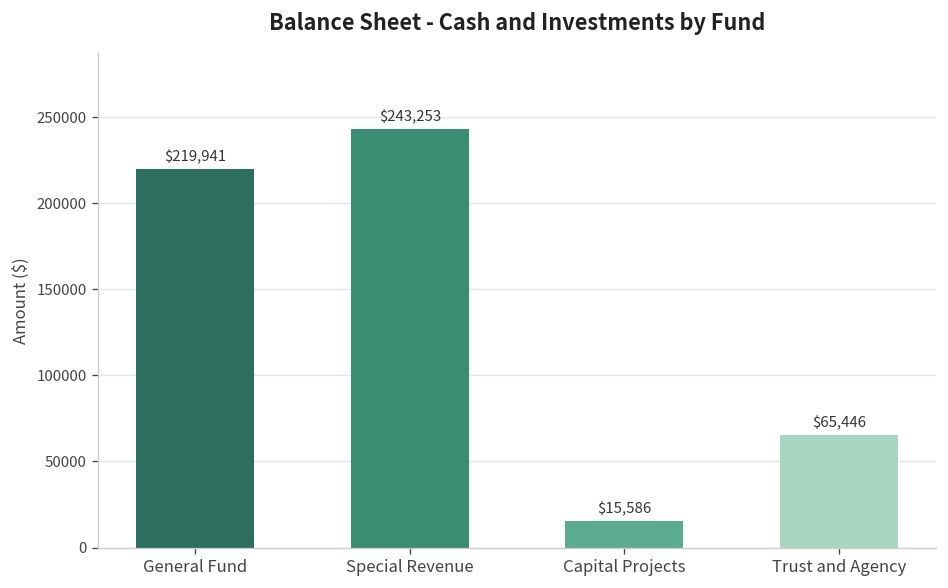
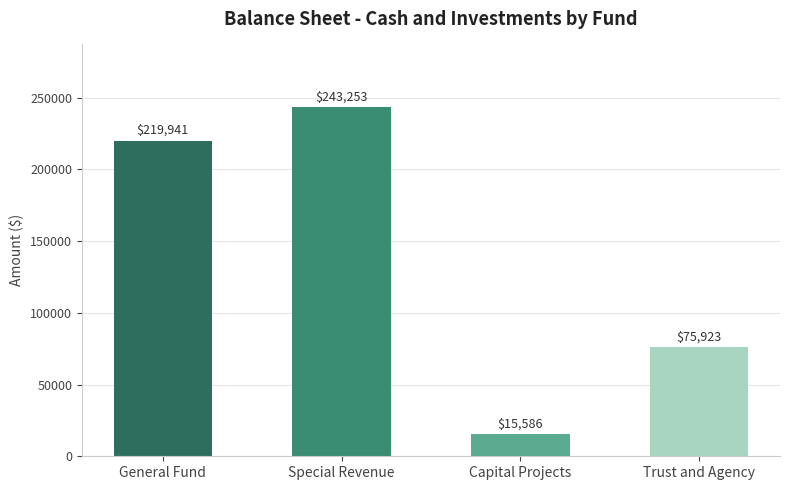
  {
    "General Fund": "$219,941",
    "Special Revenue": "$243,253",
    "Capital Projects": "$15,586",
-   "Trust and Agency": "$65,446"
+   "Trust and Agency": "$75,923"
  }
